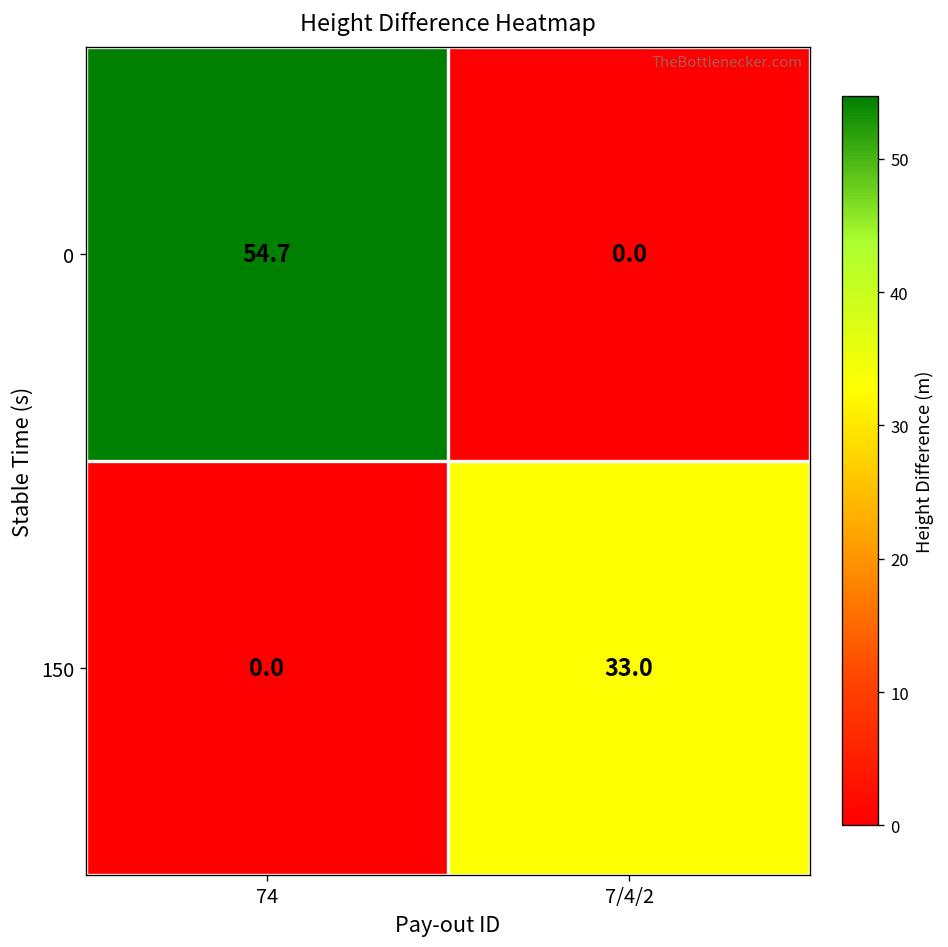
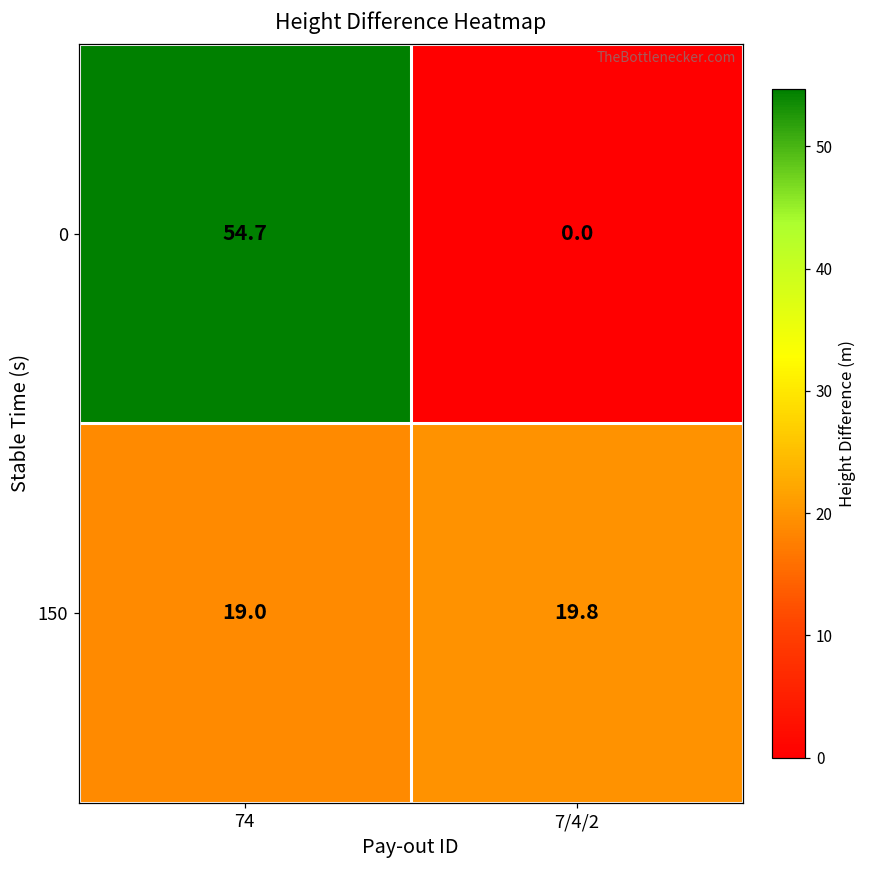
  {
    "0": {
      "74": 54.7
    },
    "150": {
-     "74": 0.0,
-     "7/4/2": 33.0
+     "74": 19.0,
+     "7/4/2": 19.8
    }
  }
